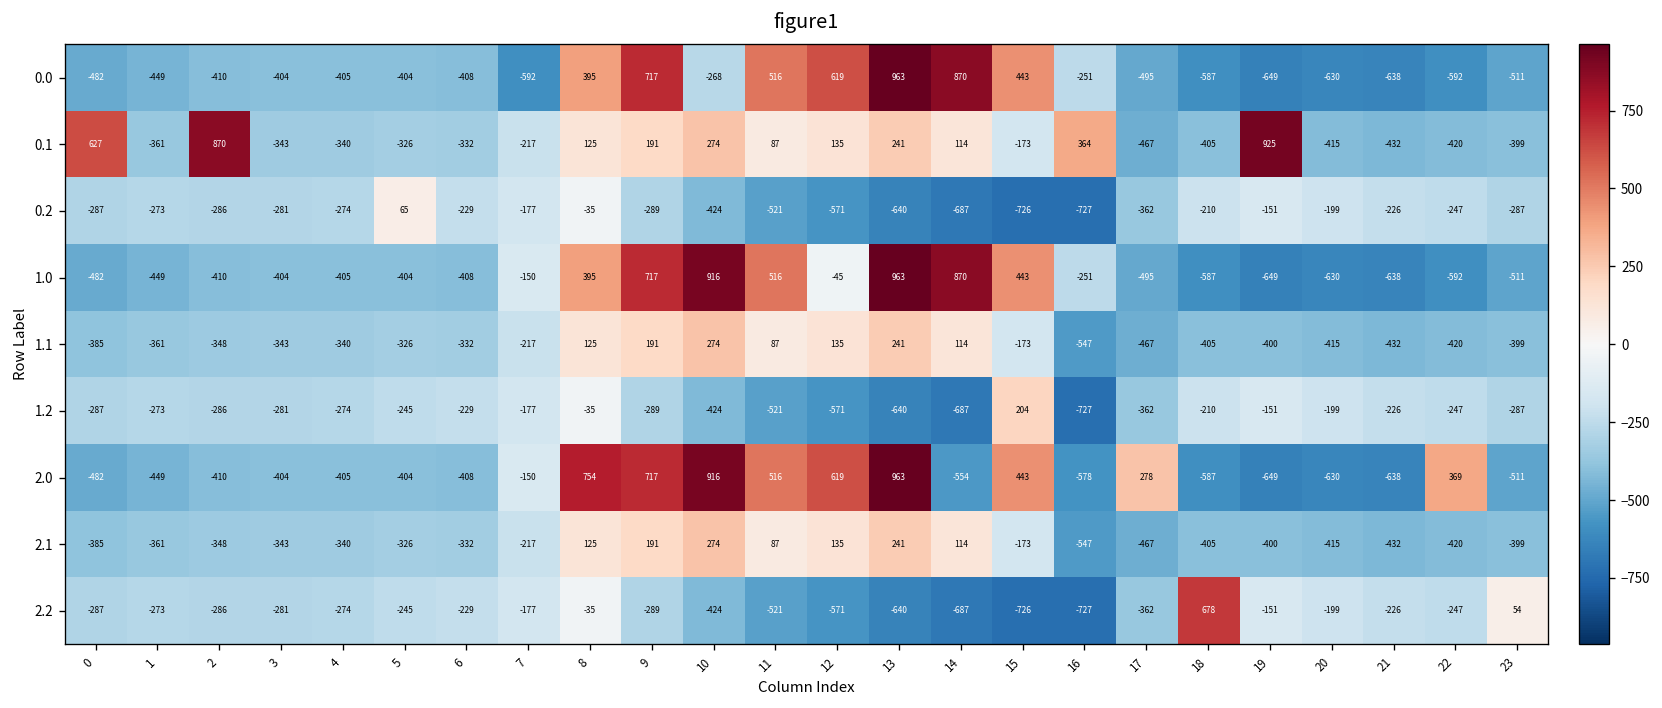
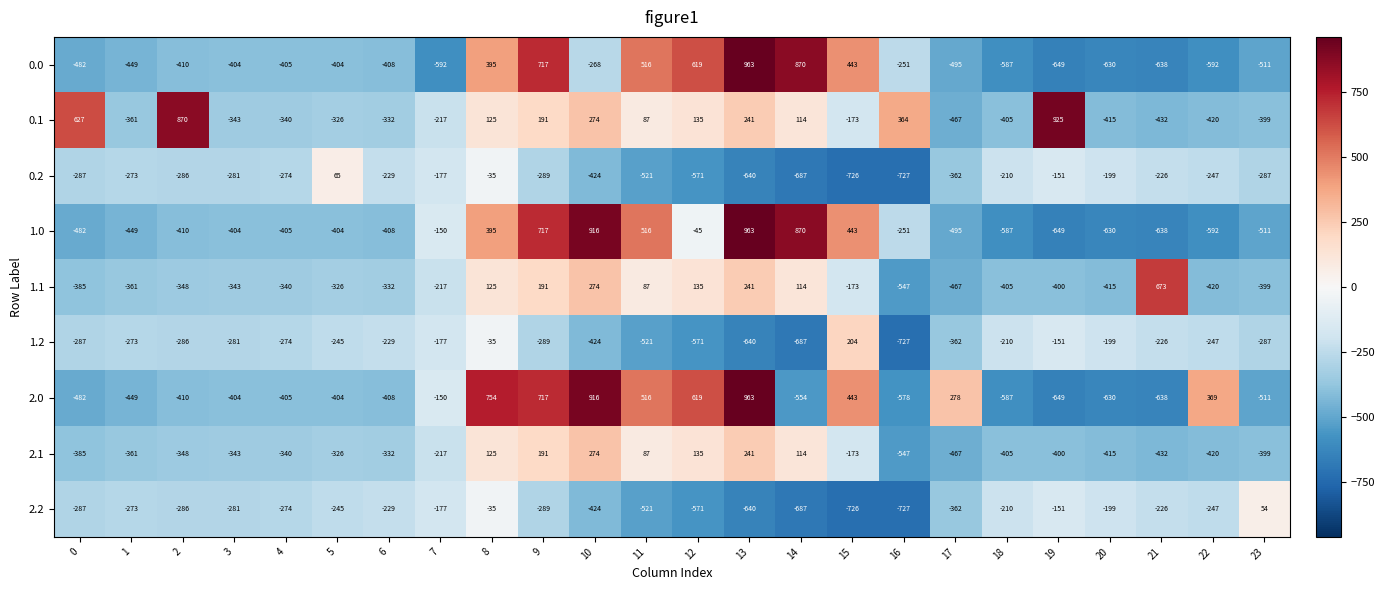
  {
    "1.1": {
      "0": -385,
      "1": -361,
      "2": -348,
      "3": -343,
      "4": -340,
      "5": -326,
      "6": -332,
      "7": -217,
      "8": 125,
      "9": 191,
      "10": 274,
      "11": 87,
      "12": 135,
      "13": 241,
      "14": 114,
      "15": -173,
      "16": -547,
      "17": -467,
      "18": -405,
      "19": -400,
      "20": -415,
-     "21": -432,
+     "21": 673,
      "22": -420,
      "23": -399
    },
    "2.2": {
      "0": -287,
      "1": -273,
      "2": -286,
      "3": -281,
      "4": -274,
      "5": -245,
      "6": -229,
      "7": -177,
      "8": -35,
      "9": -289,
      "10": -424,
      "11": -521,
      "12": -571,
      "13": -640,
      "14": -687,
      "15": -726,
      "16": -727,
      "17": -362,
-     "18": 678,
+     "18": -210,
      "19": -151,
      "20": -199,
      "21": -226,
      "22": -247,
      "23": 54
    }
  }
